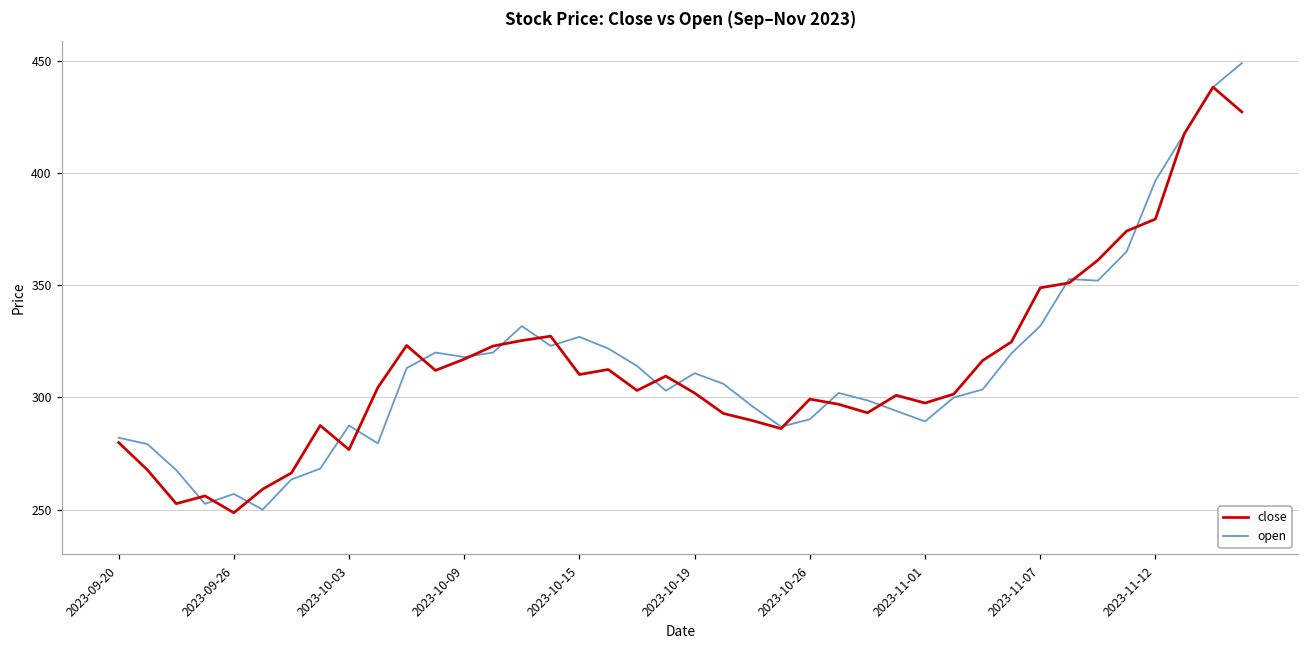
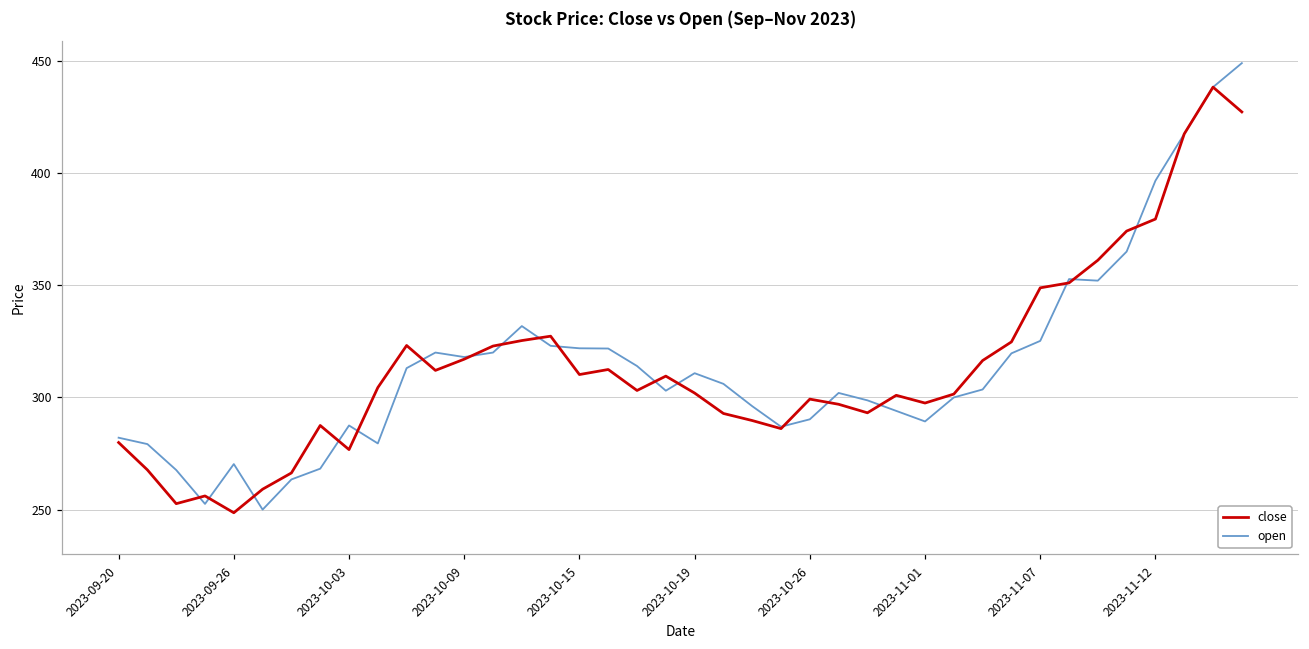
  {
    "close": {
      "2023-09-20": 280,
      "2023-09-26": 249,
      "2023-10-03": 277,
      "2023-10-15": 310,
      "2023-10-19": 302,
      "2023-10-26": 299,
      "2023-11-01": 298,
      "2023-11-07": 349,
      "2023-11-12": 380
    },
    "open": {
      "2023-09-20": 282,
-     "2023-09-26": 257,
+     "2023-09-26": 270,
      "2023-10-03": 288,
-     "2023-10-15": 327,
+     "2023-10-15": 322,
      "2023-10-19": 311,
      "2023-10-26": 290,
      "2023-11-01": 289,
-     "2023-11-07": 332,
+     "2023-11-07": 325,
      "2023-11-12": 397
    }
  }
